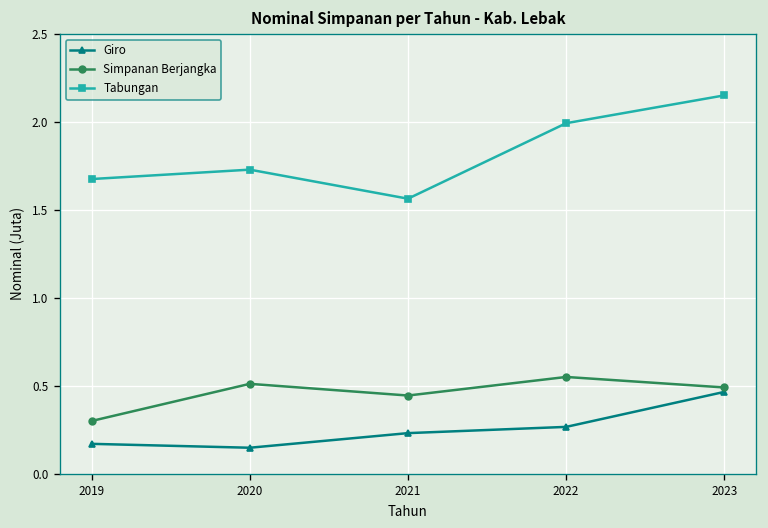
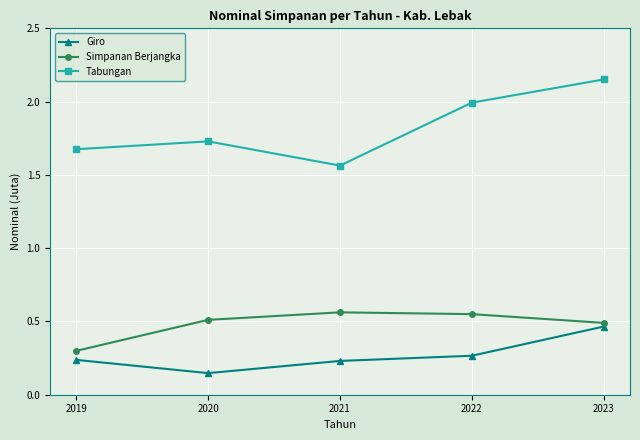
  {
    "Giro": {
-     "2019": 0.17,
+     "2019": 0.24,
      "2020": 0.15,
      "2021": 0.23,
      "2022": 0.27,
      "2023": 0.47
    },
    "Simpanan Berjangka": {
      "2019": 0.30,
      "2020": 0.51,
-     "2021": 0.44,
+     "2021": 0.56,
      "2022": 0.55,
      "2023": 0.49
    },
    "Tabungan": {
      "2019": 1.68,
      "2020": 1.73,
      "2021": 1.56,
      "2022": 1.99,
      "2023": 2.15
    }
  }
